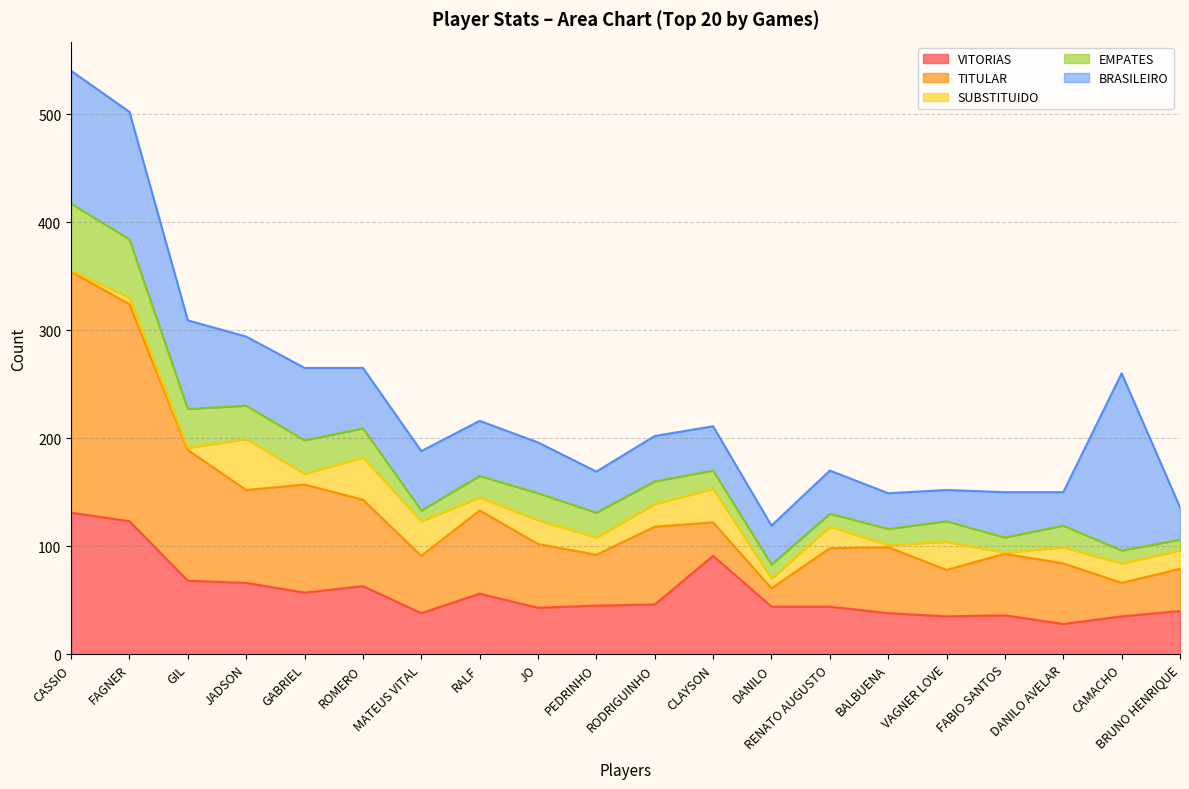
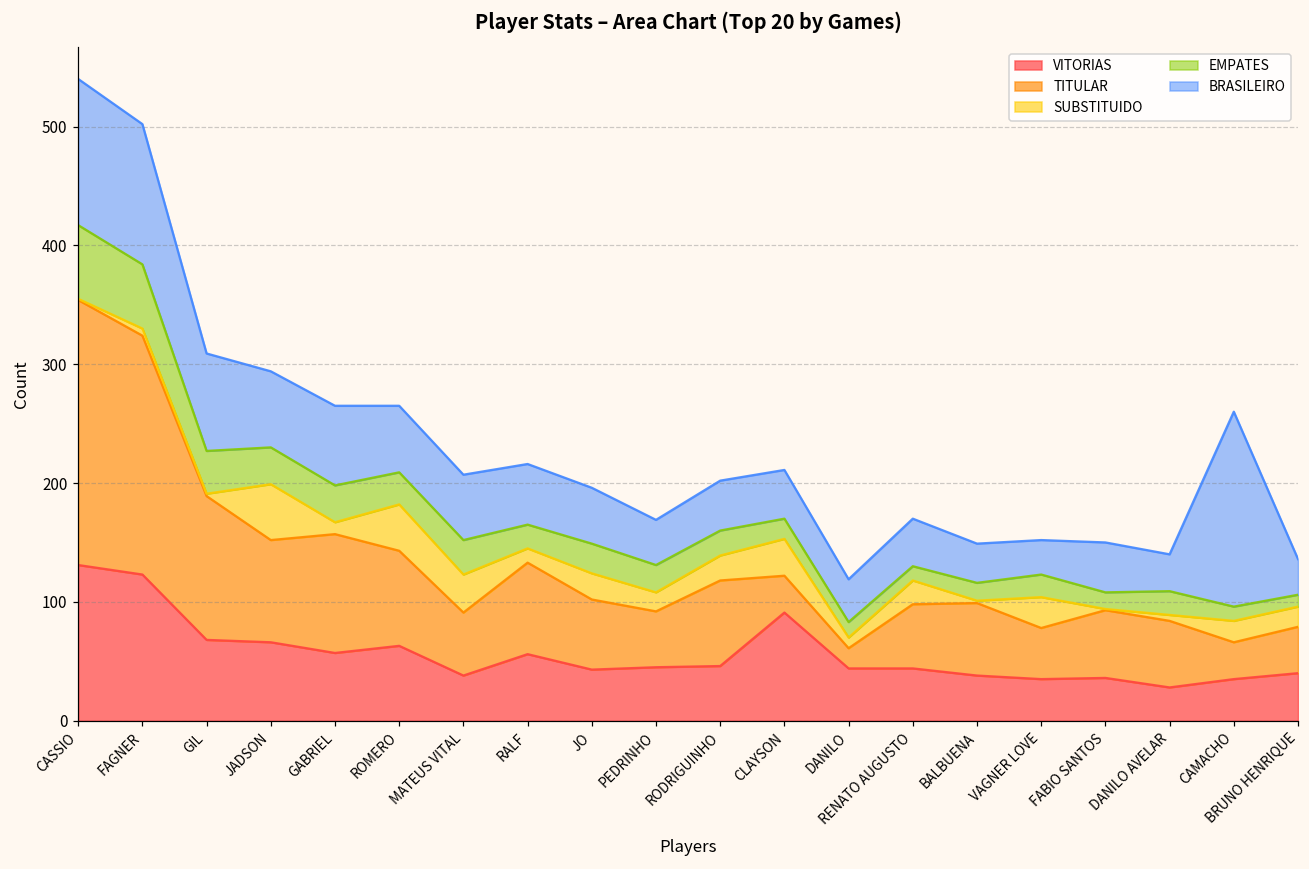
  {
    "VITORIAS": {
      "CASSIO": 131,
      "FAGNER": 123,
      "GIL": 68,
      "JADSON": 66,
      "GABRIEL": 57,
      "ROMERO": 63,
      "MATEUS VITAL": 38,
      "RALF": 56,
      "JO": 43,
      "PEDRINHO": 45,
      "RODRIGUINHO": 46,
      "CLAYSON": 91,
      "DANILO": 44,
      "RENATO AUGUSTO": 44,
      "BALBUENA": 38,
      "VAGNER LOVE": 35,
      "FABIO SANTOS": 36,
      "DANILO AVELAR": 28,
      "CAMACHO": 35,
      "BRUNO HENRIQUE": 40
    },
    "TITULAR": {
      "FAGNER": 201,
      "JADSON": 86,
      "GABRIEL": 100,
      "ROMERO": 80,
      "MATEUS VITAL": 53,
      "RALF": 77,
      "JO": 59,
      "PEDRINHO": 47,
      "RODRIGUINHO": 72,
      "CLAYSON": 31,
      "DANILO": 17,
      "RENATO AUGUSTO": 54,
      "VAGNER LOVE": 43,
      "DANILO AVELAR": 56,
      "CAMACHO": 31,
      "BRUNO HENRIQUE": 39
    },
    "SUBSTITUIDO": {
      "FAGNER": 6,
      "JADSON": 47,
      "GABRIEL": 10,
      "ROMERO": 39,
      "MATEUS VITAL": 32,
      "RALF": 12,
      "JO": 22,
      "PEDRINHO": 16,
      "RODRIGUINHO": 21,
      "CLAYSON": 31,
      "DANILO": 9,
      "RENATO AUGUSTO": 20,
      "VAGNER LOVE": 26,
-     "DANILO AVELAR": 15,
+     "DANILO AVELAR": 5,
      "CAMACHO": 18,
      "BRUNO HENRIQUE": 17
    },
    "EMPATES": {
      "CASSIO": 62,
      "FAGNER": 54,
      "GIL": 36,
      "JADSON": 31,
      "GABRIEL": 31,
      "ROMERO": 27,
-     "MATEUS VITAL": 10,
+     "MATEUS VITAL": 29,
      "RALF": 20,
      "JO": 25,
      "PEDRINHO": 23,
      "RODRIGUINHO": 21,
      "CLAYSON": 17,
      "DANILO": 13,
      "RENATO AUGUSTO": 12,
      "BALBUENA": 15,
      "VAGNER LOVE": 19,
      "FABIO SANTOS": 14,
      "DANILO AVELAR": 20,
      "CAMACHO": 12,
      "BRUNO HENRIQUE": 10
    },
    "BRASILEIRO": {
      "CASSIO": 123,
      "FAGNER": 118,
      "GIL": 82,
      "JADSON": 64,
      "GABRIEL": 67,
      "ROMERO": 56,
      "MATEUS VITAL": 55,
      "RALF": 51,
      "JO": 47,
      "PEDRINHO": 38,
      "RODRIGUINHO": 42,
      "CLAYSON": 41,
      "DANILO": 36,
      "RENATO AUGUSTO": 40,
      "BALBUENA": 33,
      "VAGNER LOVE": 29,
      "FABIO SANTOS": 42,
      "DANILO AVELAR": 31,
      "CAMACHO": 164,
      "BRUNO HENRIQUE": 30
    }
  }
